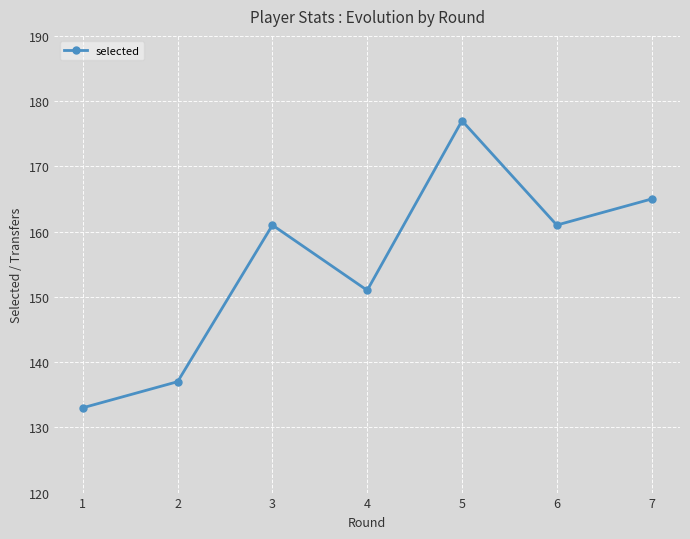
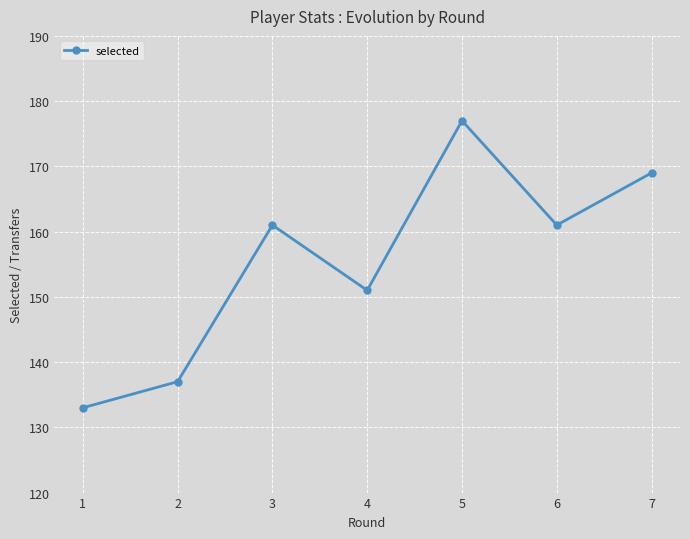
  {
    "1": 133,
    "2": 137,
    "3": 161,
    "4": 151,
    "5": 177,
    "6": 161,
-   "7": 165
+   "7": 169
  }
